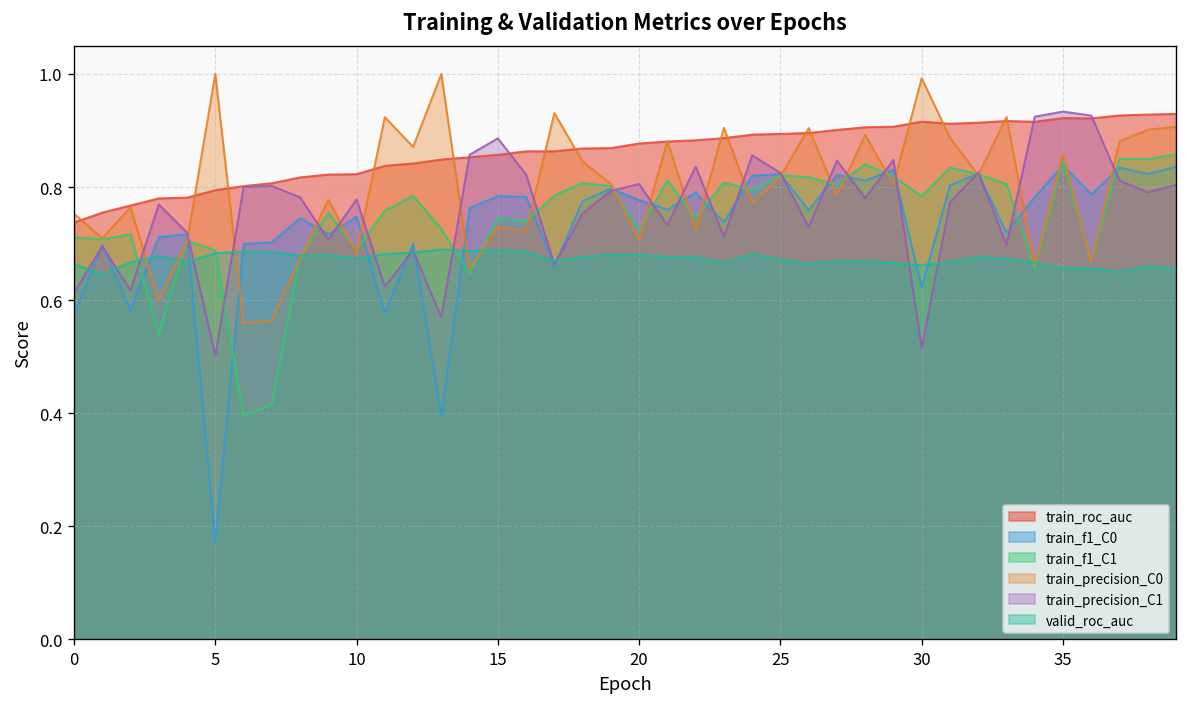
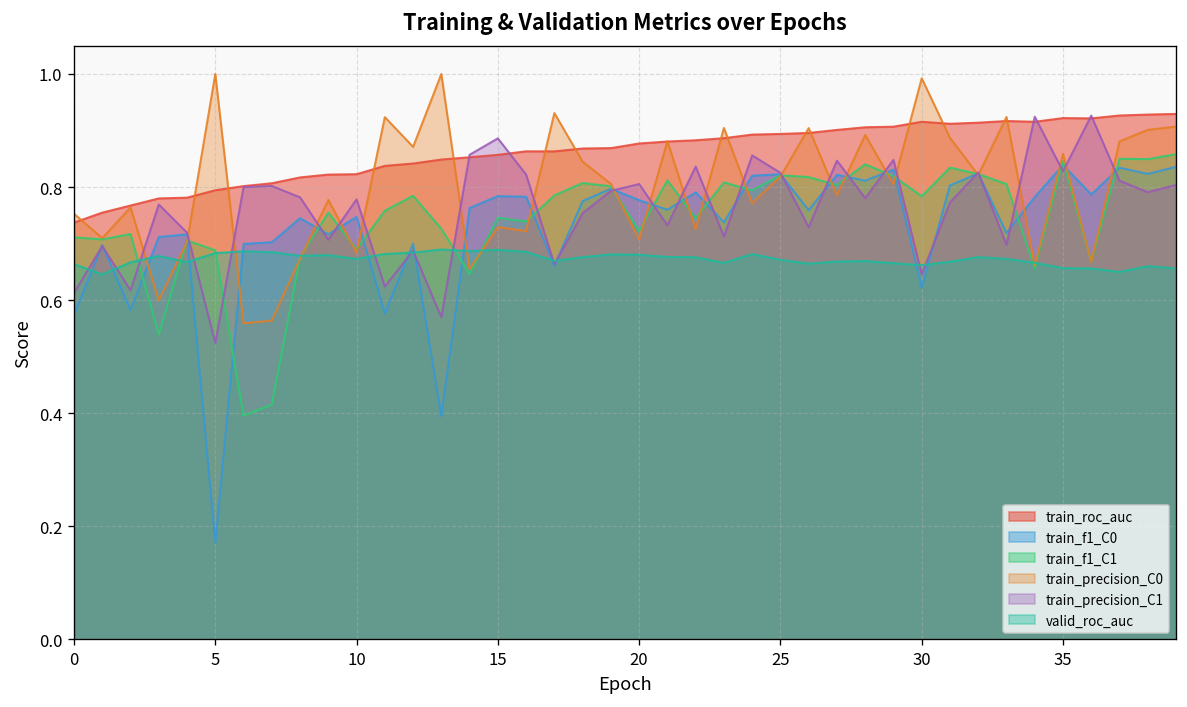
  {
    "train_precision_C1": {
      "0": 0.61,
-     "5": 0.50,
+     "5": 0.52,
      "10": 0.78,
      "15": 0.89,
      "20": 0.81,
-     "30": 0.52,
-     "35": 0.93
+     "30": 0.65,
+     "35": 0.83
    }
  }
